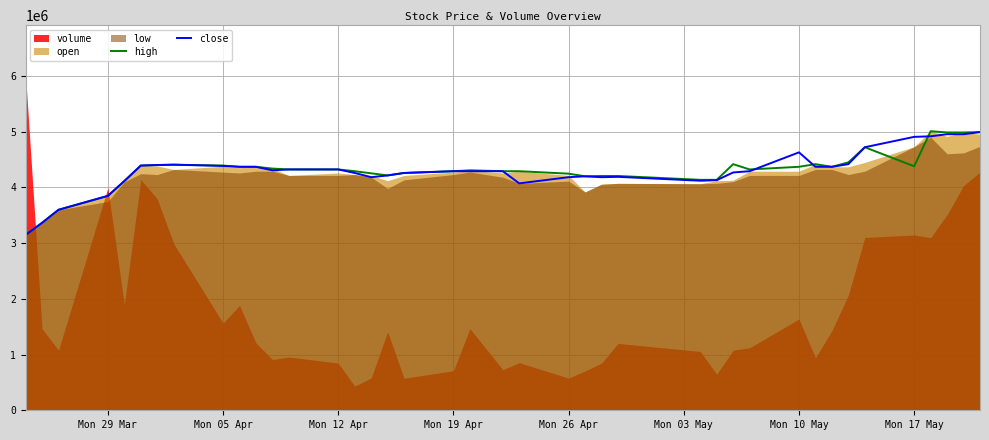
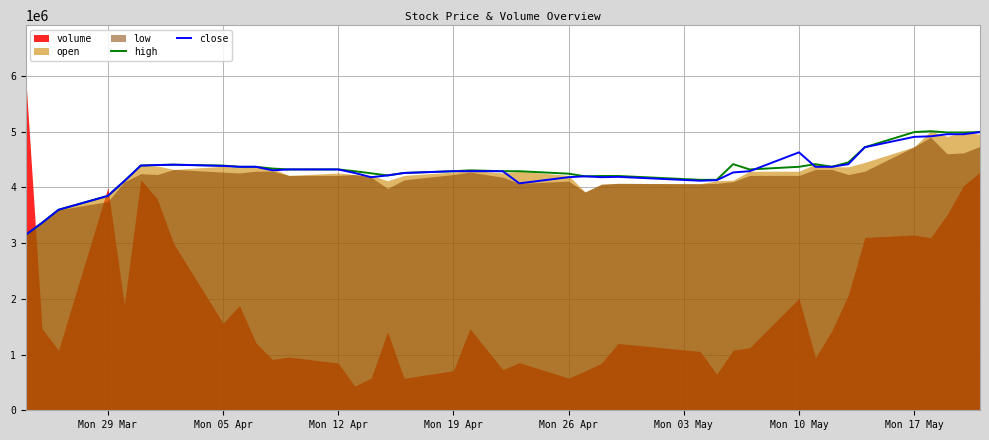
  {
    "volume": {
      "Mon 29 Mar": 4000000,
      "Mon 05 Apr": 1600000,
      "Mon 12 Apr": 800000,
      "Mon 19 Apr": 700000,
      "Mon 26 Apr": 600000,
-     "Mon 10 May": 1600000,
+     "Mon 10 May": 2000000,
      "Mon 17 May": 3100000
    },
    "high": {
      "Mon 10 May": 4400000,
-     "Mon 17 May": 4400000
+     "Mon 17 May": 5000000
    },
    "close": {
      "Mon 10 May": 4600000,
      "Mon 17 May": 4900000
    },
    "open": {
      "Mon 10 May": 4300000
    },
    "low": {
      "Mon 29 Mar": 3700000,
      "Mon 05 Apr": 4300000,
      "Mon 26 Apr": 4100000,
      "Mon 10 May": 4200000
    }
  }
